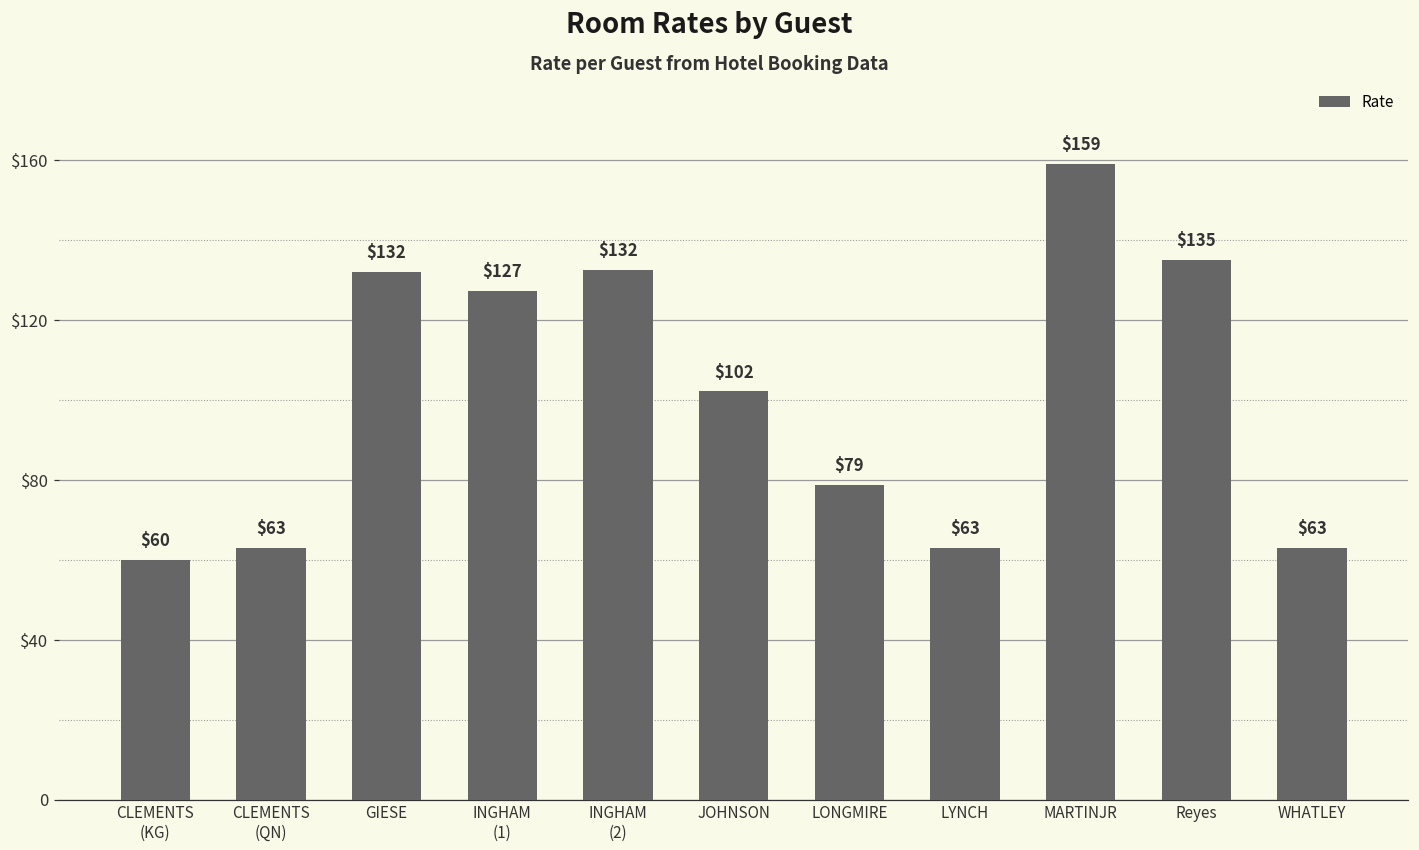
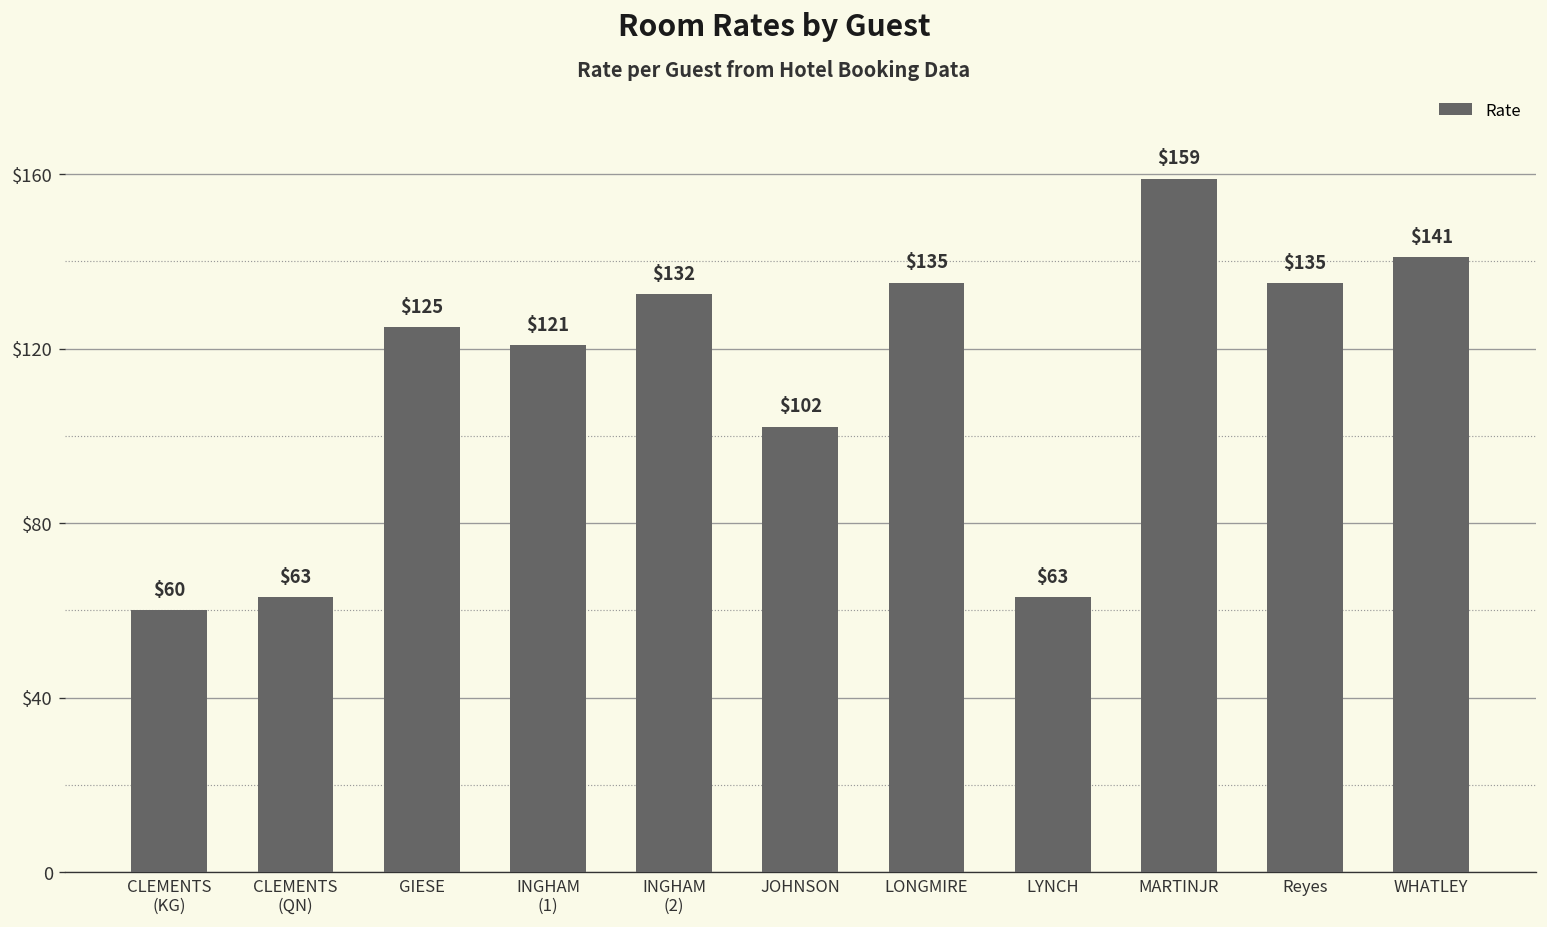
  {
    "CLEMENTS (KG)": "$60",
    "CLEMENTS (QN)": "$63",
-   "GIESE": "$132",
-   "INGHAM (1)": "$127",
+   "GIESE": "$125",
+   "INGHAM (1)": "$121",
    "INGHAM (2)": "$132",
    "JOHNSON": "$102",
-   "LONGMIRE": "$79",
+   "LONGMIRE": "$135",
    "LYNCH": "$63",
    "MARTINJR": "$159",
    "Reyes": "$135",
-   "WHATLEY": "$63"
+   "WHATLEY": "$141"
  }
